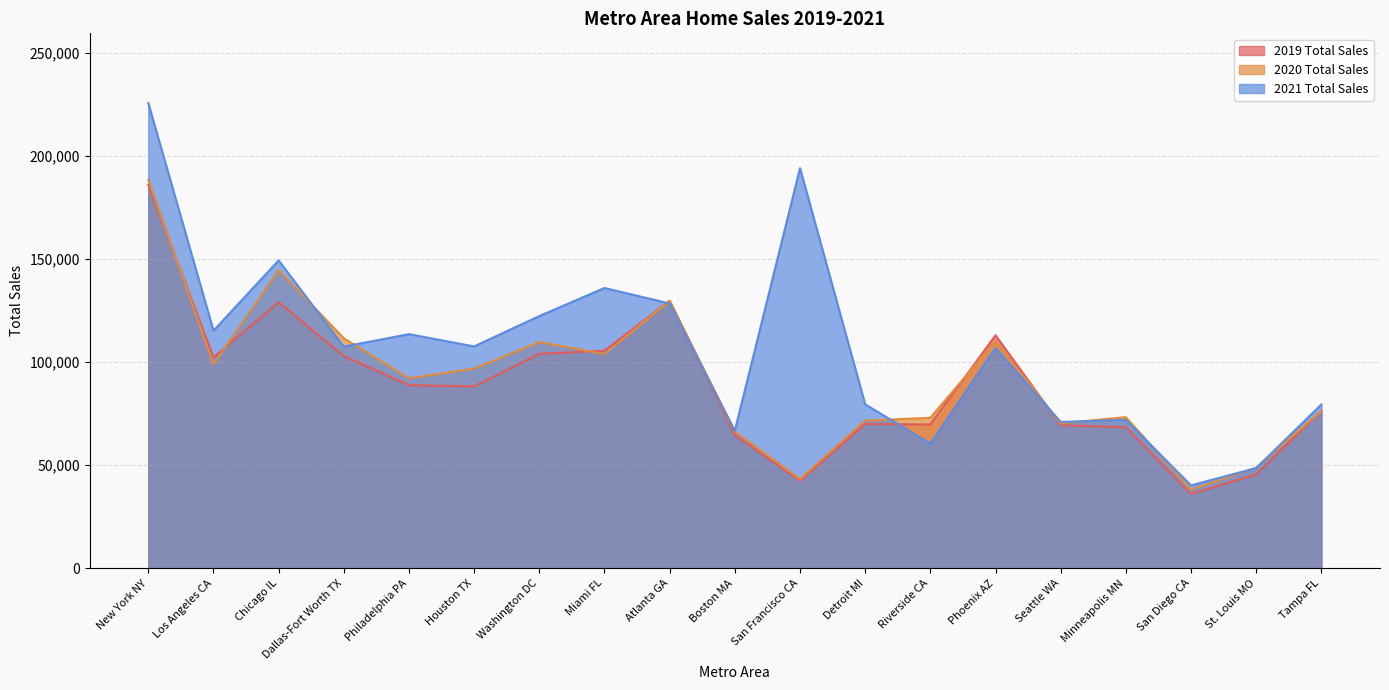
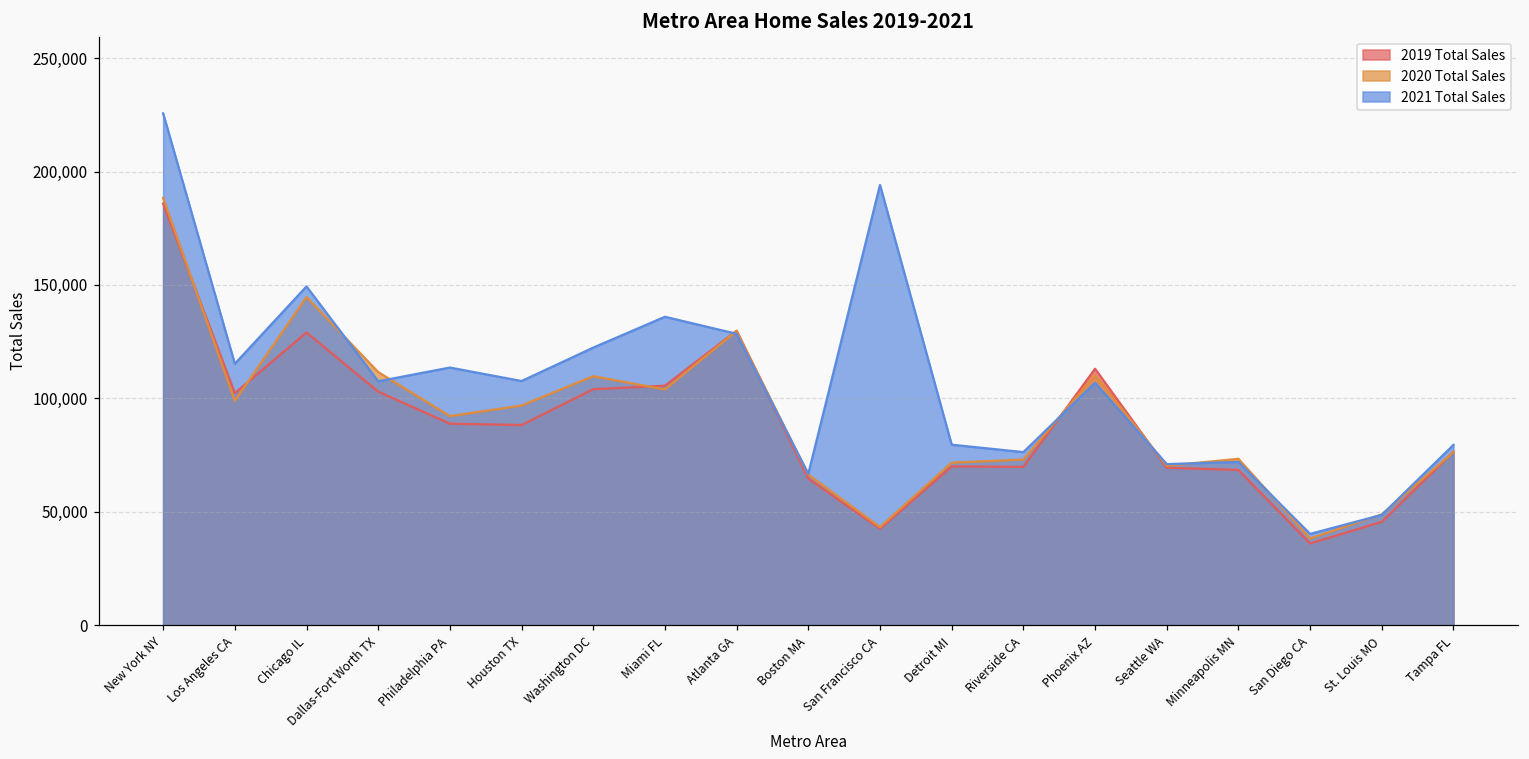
  {
    "2021 Total Sales": {
      "New York NY": "226,000",
      "Los Angeles CA": "115,000",
      "Chicago IL": "149,000",
      "Dallas-Fort Worth TX": "108,000",
      "Philadelphia PA": "114,000",
      "Houston TX": "108,000",
      "Washington DC": "122,000",
      "Miami FL": "136,000",
      "Atlanta GA": "128,000",
      "San Francisco CA": "194,000",
      "Detroit MI": "80,000",
-     "Riverside CA": "60,000",
+     "Riverside CA": "76,000",
      "Phoenix AZ": "107,000",
      "Minneapolis MN": "72,000",
      "San Diego CA": "40,000",
      "Tampa FL": "79,000"
    }
  }
